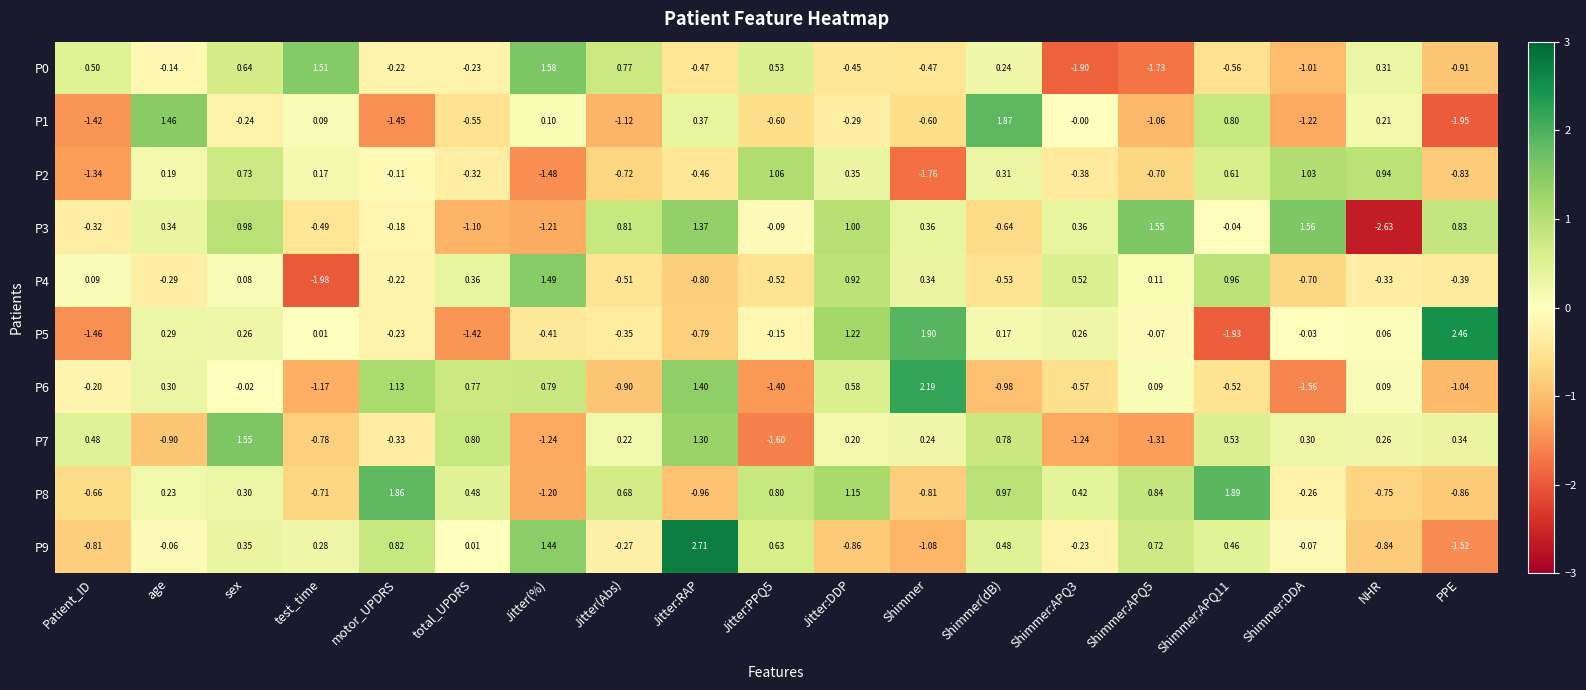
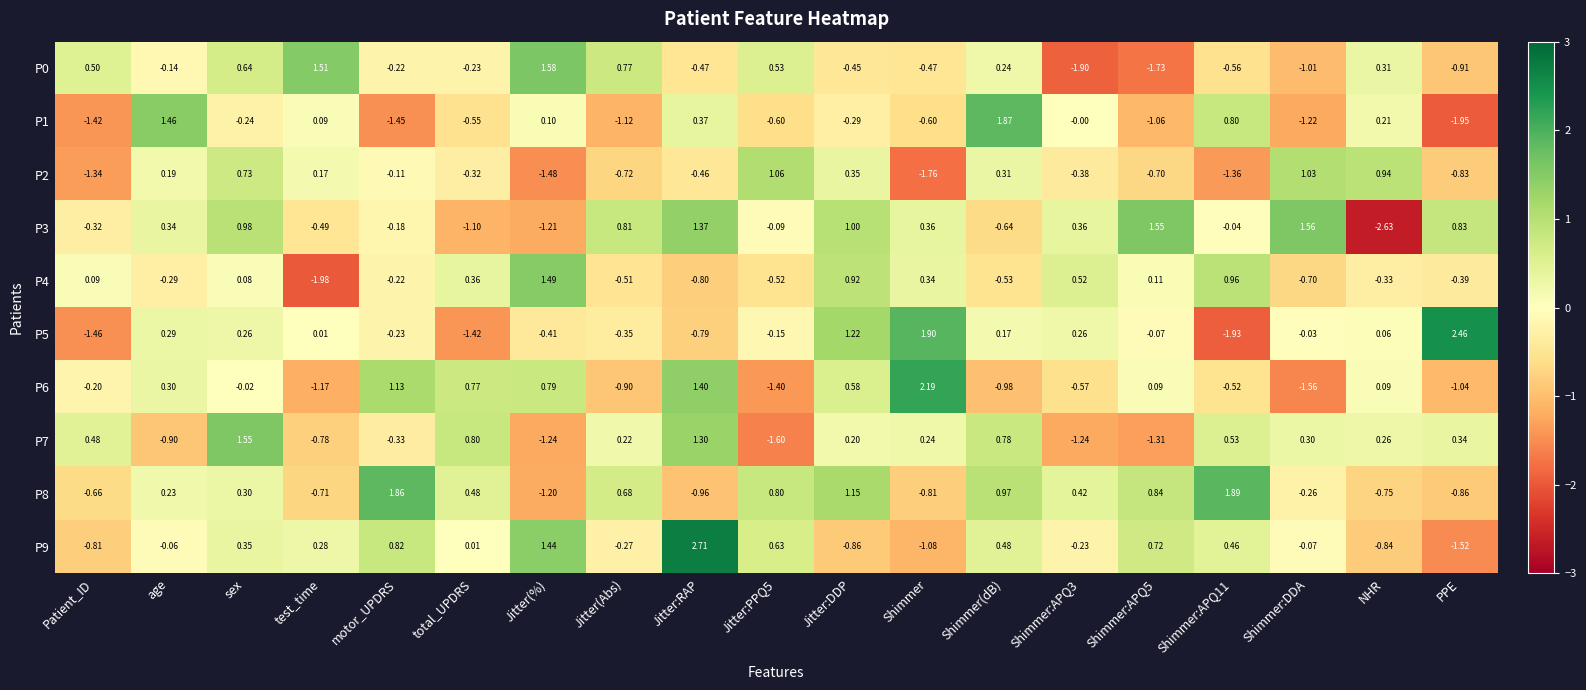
  {
    "P0": {
      "Patient_ID": 0.50,
      "age": -0.14,
      "sex": 0.64,
      "test_time": 1.51,
      "motor_UPDRS": -0.22,
      "total_UPDRS": -0.23,
      "Jitter(%)": 1.58,
      "Jitter(Abs)": 0.77,
      "Jitter:RAP": -0.47,
      "Jitter:PPQ5": 0.53,
      "Jitter:DDP": -0.45,
      "Shimmer": -0.47,
      "Shimmer(dB)": 0.24,
      "Shimmer:APQ3": -1.90,
      "Shimmer:APQ5": -1.73,
      "Shimmer:APQ11": -0.56,
      "Shimmer:DDA": -1.01,
      "NHR": 0.31,
      "PPE": -0.91
    },
    "P1": {
      "Patient_ID": -1.42,
      "age": 1.46,
      "sex": -0.24,
      "test_time": 0.09,
      "motor_UPDRS": -1.45,
      "total_UPDRS": -0.55,
      "Jitter(%)": 0.10,
      "Jitter(Abs)": -1.12,
      "Jitter:RAP": 0.37,
      "Jitter:PPQ5": -0.60,
      "Jitter:DDP": -0.29,
      "Shimmer": -0.60,
      "Shimmer(dB)": 1.87,
      "Shimmer:APQ3": -0.00,
      "Shimmer:APQ5": -1.06,
      "Shimmer:APQ11": 0.80,
      "Shimmer:DDA": -1.22,
      "NHR": 0.21,
      "PPE": -1.95
    },
    "P2": {
      "Patient_ID": -1.34,
      "age": 0.19,
      "sex": 0.73,
      "test_time": 0.17,
      "motor_UPDRS": -0.11,
      "total_UPDRS": -0.32,
      "Jitter(%)": -1.48,
      "Jitter(Abs)": -0.72,
      "Jitter:RAP": -0.46,
      "Jitter:PPQ5": 1.06,
      "Jitter:DDP": 0.35,
      "Shimmer": -1.76,
      "Shimmer(dB)": 0.31,
      "Shimmer:APQ3": -0.38,
      "Shimmer:APQ5": -0.70,
-     "Shimmer:APQ11": 0.61,
+     "Shimmer:APQ11": -1.36,
      "Shimmer:DDA": 1.03,
      "NHR": 0.94,
      "PPE": -0.83
    },
    "P3": {
      "Patient_ID": -0.32,
      "age": 0.34,
      "sex": 0.98,
      "test_time": -0.49,
      "motor_UPDRS": -0.18,
      "total_UPDRS": -1.10,
      "Jitter(%)": -1.21,
      "Jitter(Abs)": 0.81,
      "Jitter:RAP": 1.37,
      "Jitter:PPQ5": -0.09,
      "Jitter:DDP": 1.00,
      "Shimmer": 0.36,
      "Shimmer(dB)": -0.64,
      "Shimmer:APQ3": 0.36,
      "Shimmer:APQ5": 1.55,
      "Shimmer:APQ11": -0.04,
      "Shimmer:DDA": 1.56,
      "NHR": -2.63,
      "PPE": 0.83
    },
    "P4": {
      "Patient_ID": 0.09,
      "age": -0.29,
      "sex": 0.08,
      "test_time": -1.98,
      "motor_UPDRS": -0.22,
      "total_UPDRS": 0.36,
      "Jitter(%)": 1.49,
      "Jitter(Abs)": -0.51,
      "Jitter:RAP": -0.80,
      "Jitter:PPQ5": -0.52,
      "Jitter:DDP": 0.92,
      "Shimmer": 0.34,
      "Shimmer(dB)": -0.53,
      "Shimmer:APQ3": 0.52,
      "Shimmer:APQ5": 0.11,
      "Shimmer:APQ11": 0.96,
      "Shimmer:DDA": -0.70,
      "NHR": -0.33,
      "PPE": -0.39
    },
    "P5": {
      "Patient_ID": -1.46,
      "age": 0.29,
      "sex": 0.26,
      "test_time": 0.01,
      "motor_UPDRS": -0.23,
      "total_UPDRS": -1.42,
      "Jitter(%)": -0.41,
      "Jitter(Abs)": -0.35,
      "Jitter:RAP": -0.79,
      "Jitter:PPQ5": -0.15,
      "Jitter:DDP": 1.22,
      "Shimmer": 1.90,
      "Shimmer(dB)": 0.17,
      "Shimmer:APQ3": 0.26,
      "Shimmer:APQ5": -0.07,
      "Shimmer:APQ11": -1.93,
      "Shimmer:DDA": -0.03,
      "NHR": 0.06,
      "PPE": 2.46
    },
    "P6": {
      "Patient_ID": -0.20,
      "age": 0.30,
      "sex": -0.02,
      "test_time": -1.17,
      "motor_UPDRS": 1.13,
      "total_UPDRS": 0.77,
      "Jitter(%)": 0.79,
      "Jitter(Abs)": -0.90,
      "Jitter:RAP": 1.40,
      "Jitter:PPQ5": -1.40,
      "Jitter:DDP": 0.58,
      "Shimmer": 2.19,
      "Shimmer(dB)": -0.98,
      "Shimmer:APQ3": -0.57,
      "Shimmer:APQ5": 0.09,
      "Shimmer:APQ11": -0.52,
      "Shimmer:DDA": -1.56,
      "NHR": 0.09,
      "PPE": -1.04
    },
    "P7": {
      "Patient_ID": 0.48,
      "age": -0.90,
      "sex": 1.55,
      "test_time": -0.78,
      "motor_UPDRS": -0.33,
      "total_UPDRS": 0.80,
      "Jitter(%)": -1.24,
      "Jitter(Abs)": 0.22,
      "Jitter:RAP": 1.30,
      "Jitter:PPQ5": -1.60,
      "Jitter:DDP": 0.20,
      "Shimmer": 0.24,
      "Shimmer(dB)": 0.78,
      "Shimmer:APQ3": -1.24,
      "Shimmer:APQ5": -1.31,
      "Shimmer:APQ11": 0.53,
      "Shimmer:DDA": 0.30,
      "NHR": 0.26,
      "PPE": 0.34
    },
    "P8": {
      "Patient_ID": -0.66,
      "age": 0.23,
      "sex": 0.30,
      "test_time": -0.71,
      "motor_UPDRS": 1.86,
      "total_UPDRS": 0.48,
      "Jitter(%)": -1.20,
      "Jitter(Abs)": 0.68,
      "Jitter:RAP": -0.96,
      "Jitter:PPQ5": 0.80,
      "Jitter:DDP": 1.15,
      "Shimmer": -0.81,
      "Shimmer(dB)": 0.97,
      "Shimmer:APQ3": 0.42,
      "Shimmer:APQ5": 0.84,
      "Shimmer:APQ11": 1.89,
      "Shimmer:DDA": -0.26,
      "NHR": -0.75,
      "PPE": -0.86
    },
    "P9": {
      "Patient_ID": -0.81,
      "age": -0.06,
      "sex": 0.35,
      "test_time": 0.28,
      "motor_UPDRS": 0.82,
      "total_UPDRS": 0.01,
      "Jitter(%)": 1.44,
      "Jitter(Abs)": -0.27,
      "Jitter:RAP": 2.71,
      "Jitter:PPQ5": 0.63,
      "Jitter:DDP": -0.86,
      "Shimmer": -1.08,
      "Shimmer(dB)": 0.48,
      "Shimmer:APQ3": -0.23,
      "Shimmer:APQ5": 0.72,
      "Shimmer:APQ11": 0.46,
      "Shimmer:DDA": -0.07,
      "NHR": -0.84,
      "PPE": -1.52
    }
  }
